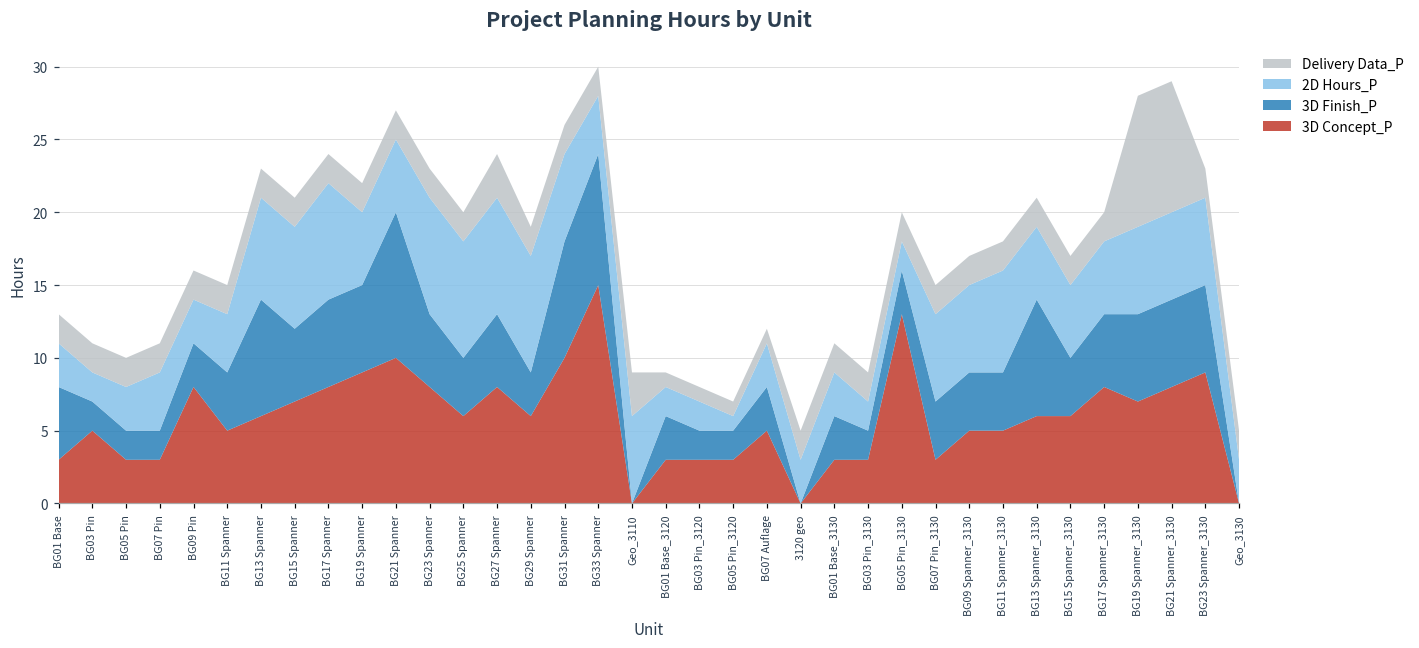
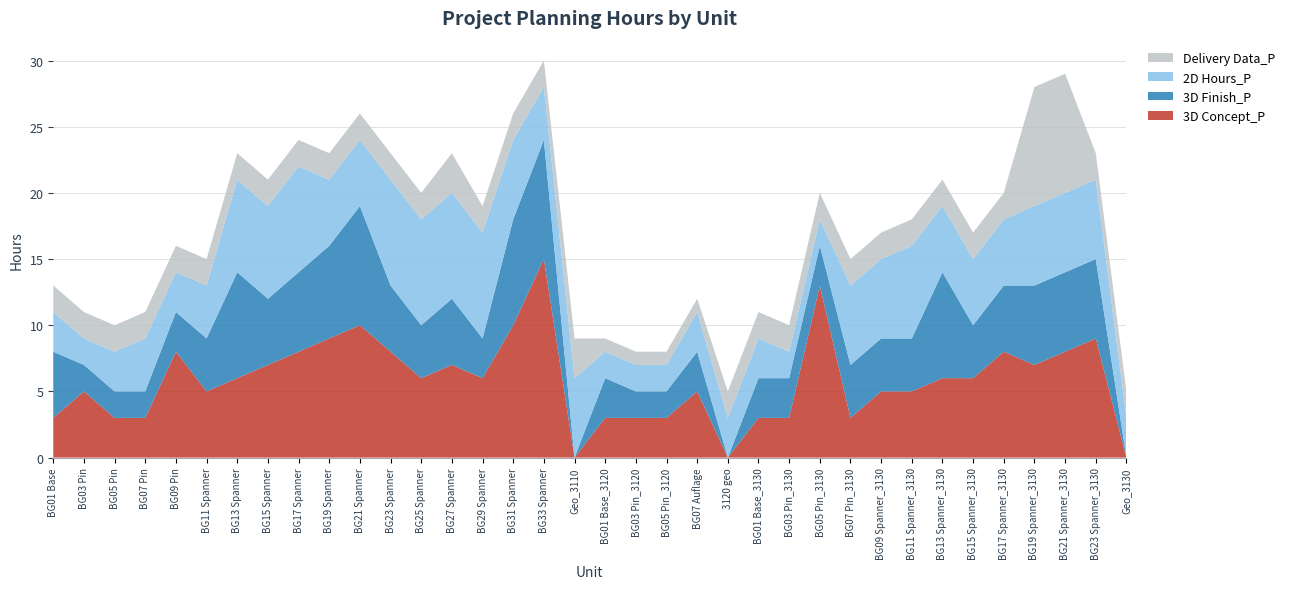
  {
    "3D Concept_P": {
      "BG01 Base": 3,
      "BG03 Pin": 5,
      "BG05 Pin": 3,
      "BG07 Pin": 3,
      "BG09 Pin": 8,
      "BG11 Spanner": 5,
      "BG13 Spanner": 6,
      "BG15 Spanner": 7,
      "BG17 Spanner": 8,
      "BG19 Spanner": 9,
      "BG21 Spanner": 10,
      "BG23 Spanner": 8,
      "BG25 Spanner": 6,
-     "BG27 Spanner": 8,
+     "BG27 Spanner": 7,
      "BG29 Spanner": 6,
      "BG31 Spanner": 10,
      "BG33 Spanner": 15,
      "BG01 Base_3120": 3,
      "BG03 Pin_3120": 3,
      "BG05 Pin_3120": 3,
      "BG07 Auflage": 5,
      "BG01 Base_3130": 3,
      "BG03 Pin_3130": 3,
      "BG05 Pin_3130": 13,
      "BG07 Pin_3130": 3,
      "BG09 Spanner_3130": 5,
      "BG11 Spanner_3130": 5,
      "BG13 Spanner_3130": 6,
      "BG15 Spanner_3130": 6,
      "BG17 Spanner_3130": 8,
      "BG19 Spanner_3130": 7,
      "BG21 Spanner_3130": 8,
      "BG23 Spanner_3130": 9
    },
    "3D Finish_P": {
      "BG01 Base": 5,
      "BG03 Pin": 2,
      "BG05 Pin": 2,
      "BG07 Pin": 2,
      "BG09 Pin": 3,
      "BG11 Spanner": 4,
      "BG13 Spanner": 8,
      "BG15 Spanner": 5,
      "BG17 Spanner": 6,
-     "BG19 Spanner": 6,
-     "BG21 Spanner": 10,
+     "BG19 Spanner": 7,
+     "BG21 Spanner": 9,
      "BG23 Spanner": 5,
      "BG25 Spanner": 4,
      "BG27 Spanner": 5,
      "BG29 Spanner": 3,
      "BG31 Spanner": 8,
      "BG33 Spanner": 9,
      "BG01 Base_3120": 3,
      "BG03 Pin_3120": 2,
      "BG05 Pin_3120": 2,
      "BG07 Auflage": 3,
      "BG01 Base_3130": 3,
-     "BG03 Pin_3130": 2,
+     "BG03 Pin_3130": 3,
      "BG05 Pin_3130": 3,
      "BG07 Pin_3130": 4,
      "BG09 Spanner_3130": 4,
      "BG11 Spanner_3130": 4,
      "BG13 Spanner_3130": 8,
      "BG15 Spanner_3130": 4,
      "BG17 Spanner_3130": 5,
      "BG19 Spanner_3130": 6,
      "BG21 Spanner_3130": 6,
      "BG23 Spanner_3130": 6
    },
    "2D Hours_P": {
      "BG01 Base": 3,
      "BG03 Pin": 2,
      "BG05 Pin": 3,
      "BG07 Pin": 4,
      "BG09 Pin": 3,
      "BG11 Spanner": 4,
      "BG13 Spanner": 7,
      "BG15 Spanner": 7,
      "BG17 Spanner": 8,
      "BG19 Spanner": 5,
      "BG21 Spanner": 5,
      "BG23 Spanner": 8,
      "BG25 Spanner": 8,
      "BG27 Spanner": 8,
      "BG29 Spanner": 8,
      "BG31 Spanner": 6,
      "BG33 Spanner": 4,
      "Geo_3110": 6,
      "BG01 Base_3120": 2,
      "BG03 Pin_3120": 2,
-     "BG05 Pin_3120": 1,
+     "BG05 Pin_3120": 2,
      "BG07 Auflage": 3,
      "3120 geo": 3,
      "BG01 Base_3130": 3,
      "BG03 Pin_3130": 2,
      "BG05 Pin_3130": 2,
      "BG07 Pin_3130": 6,
      "BG09 Spanner_3130": 6,
      "BG11 Spanner_3130": 7,
      "BG13 Spanner_3130": 5,
      "BG15 Spanner_3130": 5,
      "BG17 Spanner_3130": 5,
      "BG19 Spanner_3130": 6,
      "BG21 Spanner_3130": 6,
      "BG23 Spanner_3130": 6,
      "Geo_3130": 3
    },
    "Delivery Data_P": {
      "BG01 Base": 2,
      "BG03 Pin": 2,
      "BG05 Pin": 2,
      "BG07 Pin": 2,
      "BG09 Pin": 2,
      "BG11 Spanner": 2,
      "BG13 Spanner": 2,
      "BG15 Spanner": 2,
      "BG17 Spanner": 2,
      "BG19 Spanner": 2,
      "BG21 Spanner": 2,
      "BG23 Spanner": 2,
      "BG25 Spanner": 2,
      "BG27 Spanner": 3,
      "BG29 Spanner": 2,
      "BG31 Spanner": 2,
      "BG33 Spanner": 2,
      "Geo_3110": 3,
      "BG01 Base_3120": 1,
      "BG03 Pin_3120": 1,
      "BG05 Pin_3120": 1,
      "BG07 Auflage": 1,
      "3120 geo": 2,
      "BG01 Base_3130": 2,
      "BG03 Pin_3130": 2,
      "BG05 Pin_3130": 2,
      "BG07 Pin_3130": 2,
      "BG09 Spanner_3130": 2,
      "BG11 Spanner_3130": 2,
      "BG13 Spanner_3130": 2,
      "BG15 Spanner_3130": 2,
      "BG17 Spanner_3130": 2,
      "BG19 Spanner_3130": 9,
      "BG21 Spanner_3130": 9,
      "BG23 Spanner_3130": 2,
      "Geo_3130": 2
    }
  }
